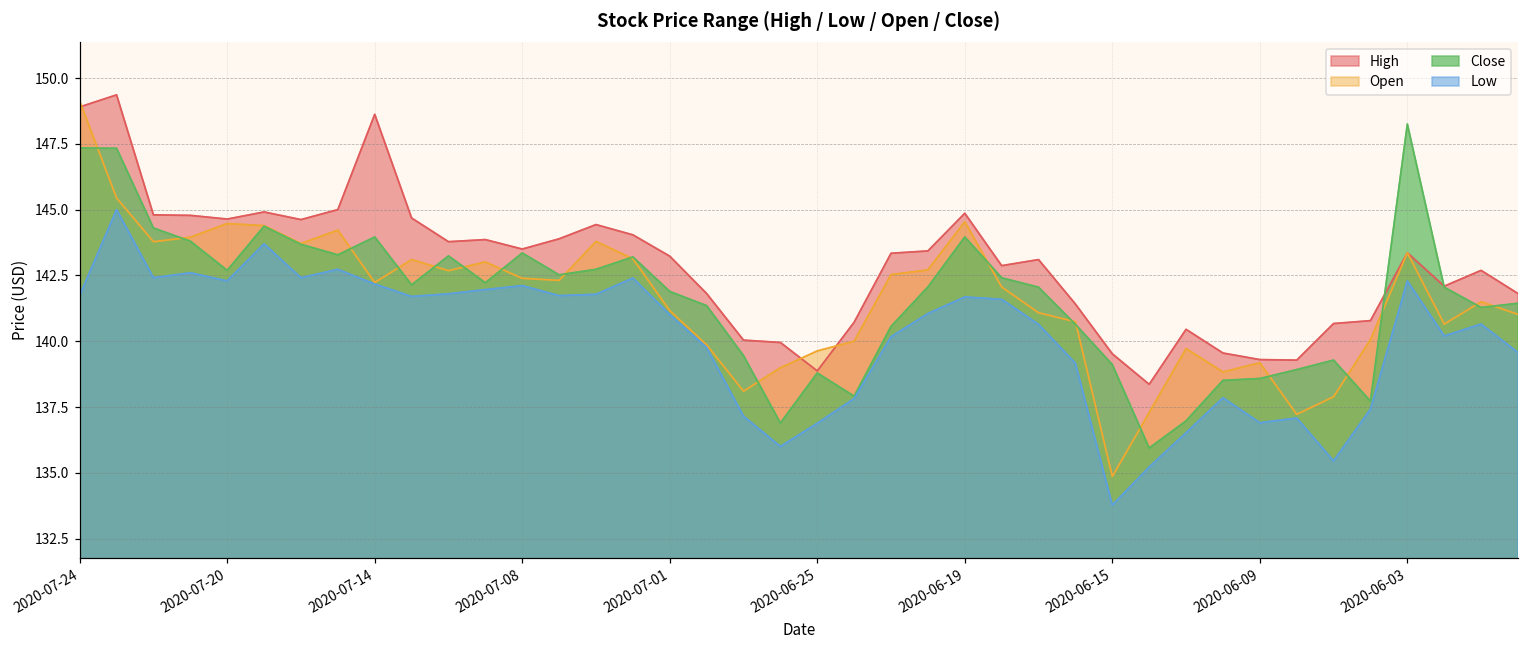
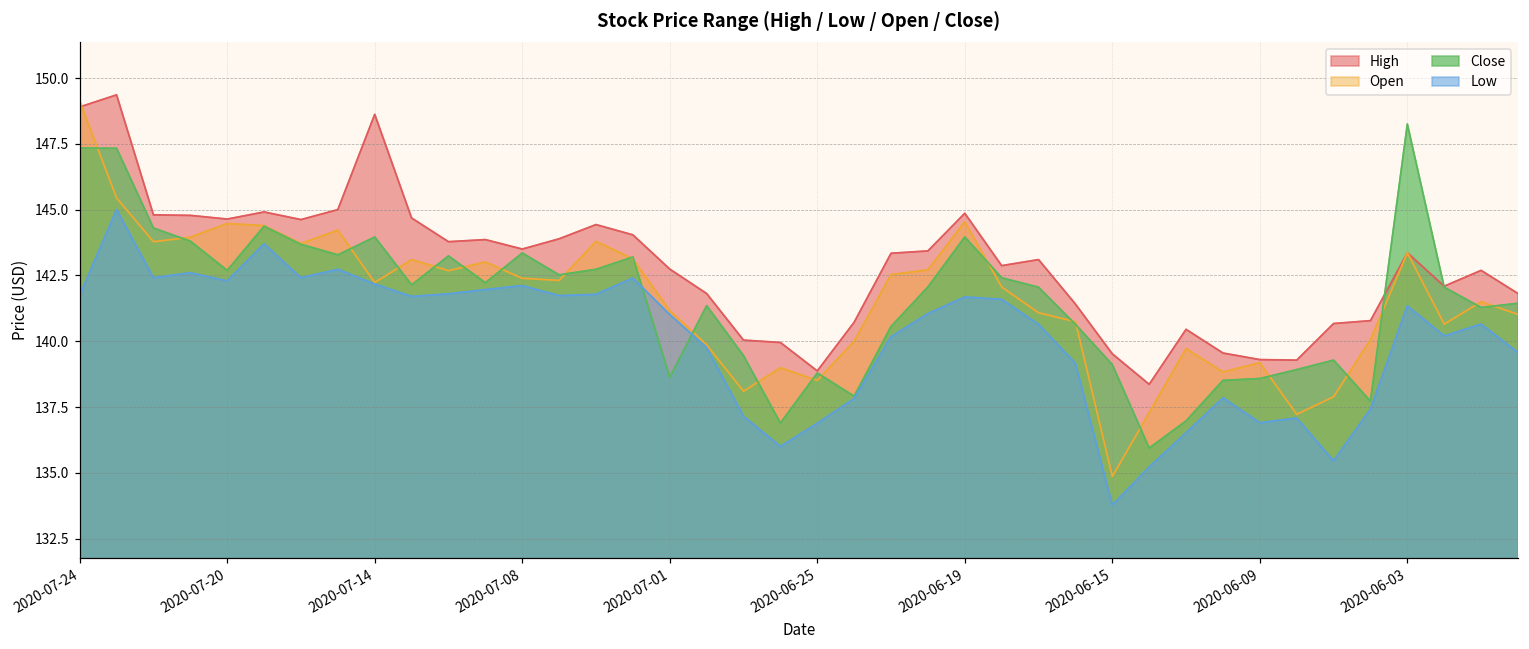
  {
    "High": {
      "2020-07-24": 148.9,
      "2020-07-20": 144.6,
      "2020-07-14": 148.6,
      "2020-07-08": 143.5,
-     "2020-07-01": 143.2,
+     "2020-07-01": 142.7,
      "2020-06-19": 144.9,
      "2020-06-15": 139.5,
      "2020-06-09": 139.3
    },
    "Open": {
      "2020-07-24": 149.1,
      "2020-07-20": 144.5,
      "2020-07-08": 142.4,
      "2020-07-01": 141.2,
-     "2020-06-25": 139.6,
+     "2020-06-25": 138.5,
      "2020-06-19": 144.5,
      "2020-06-15": 134.9,
      "2020-06-09": 139.2
    },
    "Close": {
      "2020-07-24": 147.3,
      "2020-07-20": 142.7,
      "2020-07-14": 144.0,
      "2020-07-08": 143.4,
-     "2020-07-01": 141.9,
+     "2020-07-01": 138.6,
      "2020-06-19": 144.0,
      "2020-06-15": 139.1,
      "2020-06-09": 138.6,
      "2020-06-03": 148.3
    },
    "Low": {
      "2020-07-24": 141.7,
      "2020-07-20": 142.3,
      "2020-07-08": 142.1,
      "2020-07-01": 141.0,
      "2020-06-25": 136.9,
      "2020-06-19": 141.7,
      "2020-06-15": 133.8,
      "2020-06-09": 136.9,
-     "2020-06-03": 142.3
+     "2020-06-03": 141.3
    }
  }
